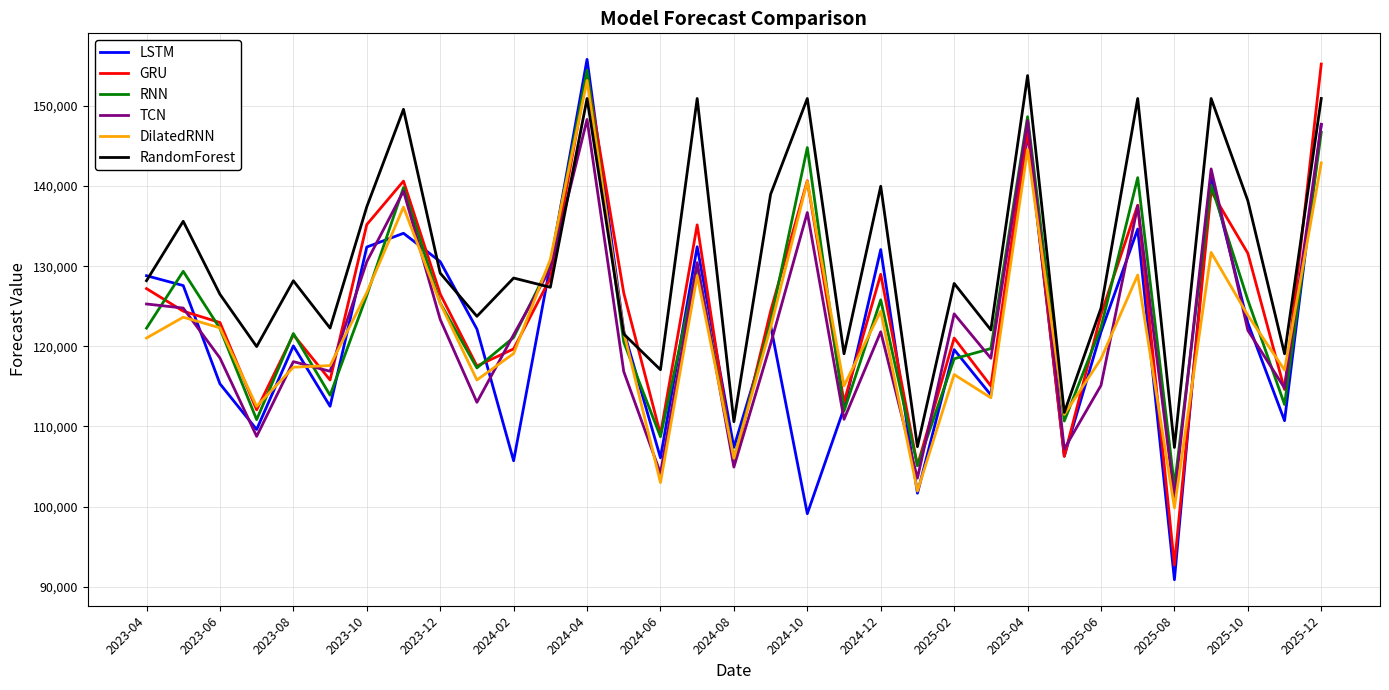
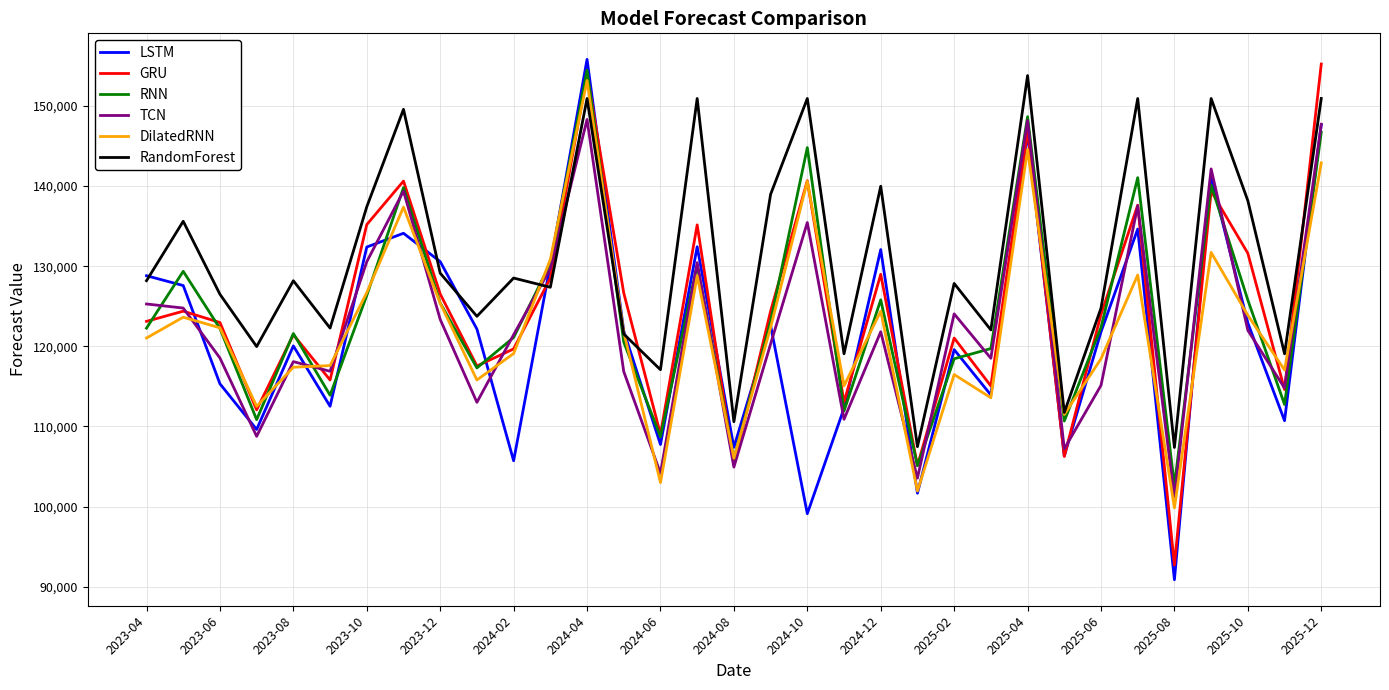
  {
    "LSTM": {
      "2023-04": "129,000",
      "2023-06": "115,000",
      "2023-08": "120,000",
      "2023-10": "132,000",
      "2023-12": "131,000",
      "2024-02": "106,000",
      "2024-04": "156,000",
-     "2024-06": "106,000",
+     "2024-06": "108,000",
      "2024-08": "107,000",
      "2024-10": "99,000",
      "2024-12": "132,000",
      "2025-02": "120,000",
      "2025-04": "147,000",
      "2025-06": "122,000",
      "2025-08": "91,000",
      "2025-10": "123,000"
    },
    "GRU": {
-     "2023-04": "127,000",
+     "2023-04": "123,000",
      "2023-06": "123,000",
      "2023-10": "135,000",
      "2023-12": "127,000",
      "2024-02": "120,000",
      "2024-04": "154,000",
      "2024-12": "129,000",
      "2025-02": "121,000",
      "2025-04": "147,000",
      "2025-06": "124,000",
      "2025-08": "93,000",
      "2025-10": "132,000",
      "2025-12": "155,000"
    },
    "RNN": {
      "2023-04": "122,000",
      "2023-10": "126,000",
      "2024-02": "121,000",
      "2024-04": "154,000",
      "2024-10": "145,000",
      "2024-12": "126,000",
      "2025-02": "118,000",
      "2025-04": "149,000",
      "2025-06": "122,000",
      "2025-08": "103,000",
      "2025-10": "126,000",
      "2025-12": "147,000"
    },
    "TCN": {
      "2023-04": "125,000",
      "2023-06": "119,000",
      "2023-08": "118,000",
      "2023-10": "131,000",
      "2023-12": "123,000",
      "2024-02": "121,000",
      "2024-04": "148,000",
      "2024-06": "104,000",
-     "2024-10": "137,000",
+     "2024-10": "135,000",
      "2024-12": "122,000",
      "2025-02": "124,000",
      "2025-04": "148,000",
      "2025-06": "115,000",
      "2025-08": "101,000",
      "2025-10": "122,000"
    },
    "DilatedRNN": {
      "2023-04": "121,000",
      "2023-08": "117,000",
      "2023-10": "127,000",
      "2024-02": "119,000",
      "2024-04": "153,000",
      "2024-06": "103,000",
      "2024-12": "124,000",
      "2025-02": "116,000",
      "2025-04": "145,000",
      "2025-06": "118,000",
      "2025-08": "100,000",
      "2025-10": "124,000",
      "2025-12": "143,000"
    },
    "RandomForest": {
      "2023-04": "128,000",
      "2023-06": "126,000",
      "2023-08": "128,000",
      "2023-10": "137,000",
      "2023-12": "129,000",
      "2024-02": "129,000",
      "2024-04": "151,000",
      "2024-06": "117,000",
      "2024-08": "111,000",
      "2024-10": "151,000",
      "2024-12": "140,000",
      "2025-02": "128,000",
      "2025-04": "154,000",
      "2025-06": "125,000",
      "2025-08": "107,000",
      "2025-10": "138,000",
      "2025-12": "151,000"
    }
  }
